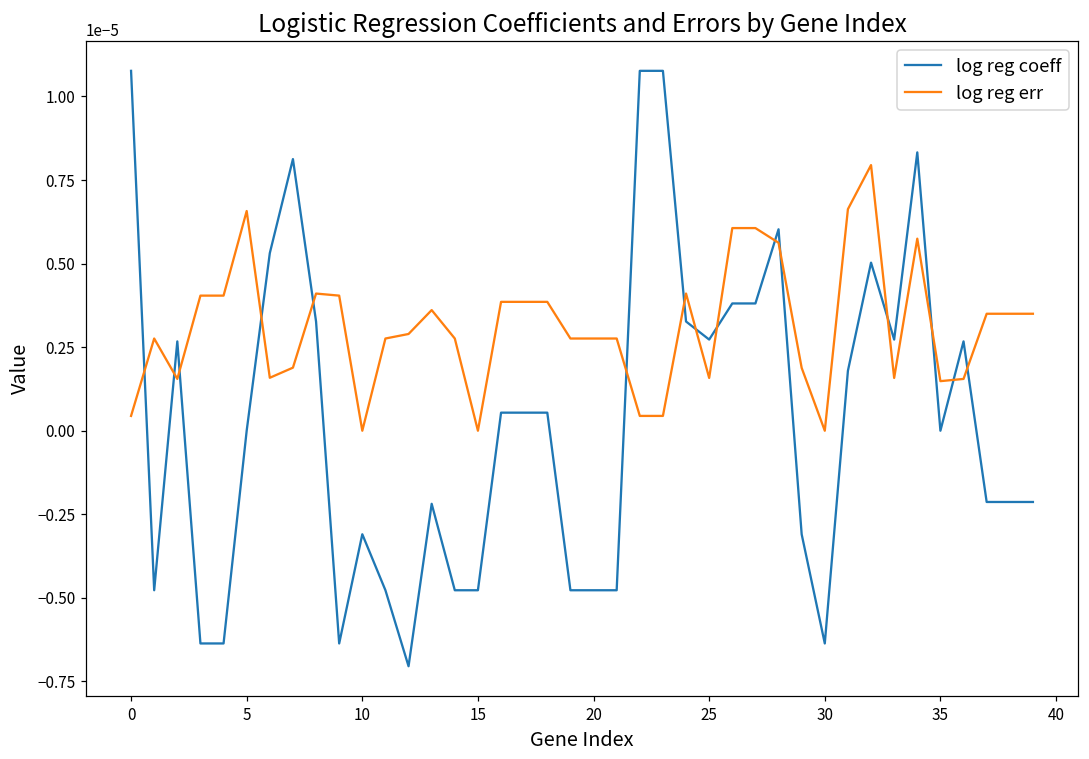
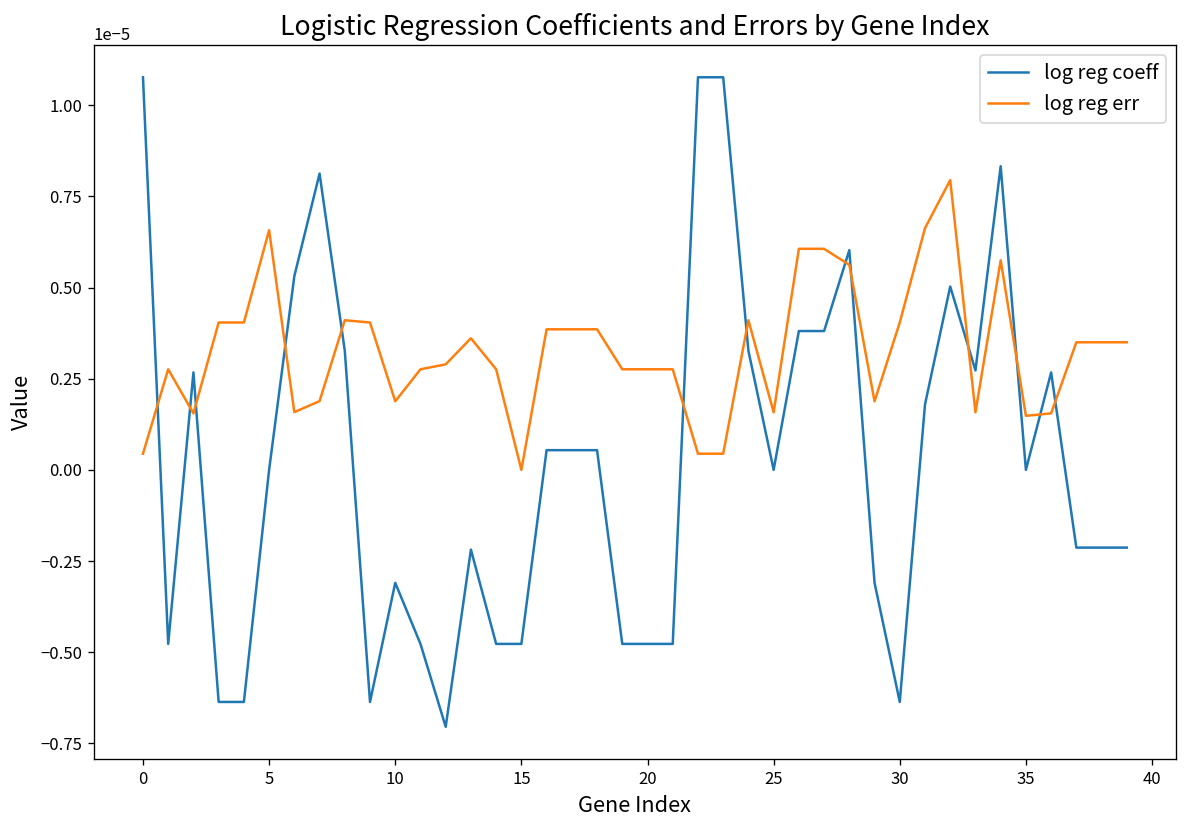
  {
    "log reg coeff": {
      "0": 0.0000108,
      "5": 0.000000,
      "10": -0.0000031,
      "15": -0.0000048,
      "20": -0.0000048,
-     "25": 0.000003,
+     "25": 0.000000,
      "30": -0.0000064,
      "35": 0.000000
    },
    "log reg err": {
      "0": 0.0000004,
      "5": 0.0000066,
-     "10": 0.000000,
+     "10": 0.000002,
      "15": 0.000000,
      "20": 0.0000028,
      "25": 0.0000016,
-     "30": 0.000000,
+     "30": 0.000004,
      "35": 0.0000015
    }
  }
